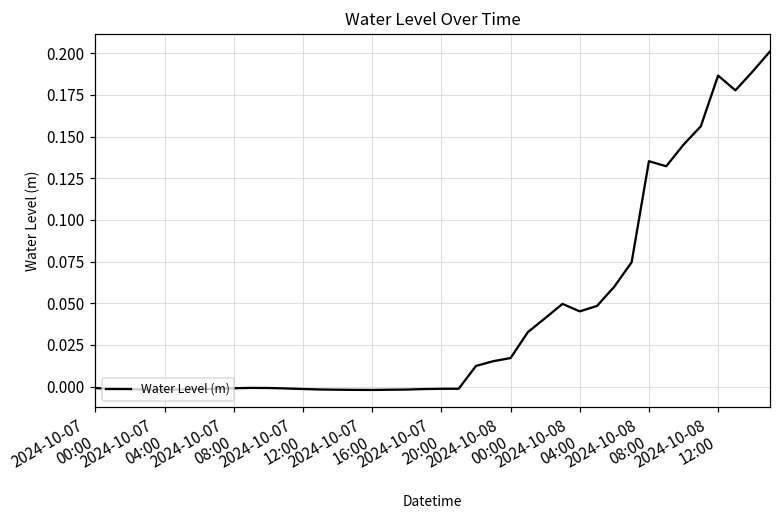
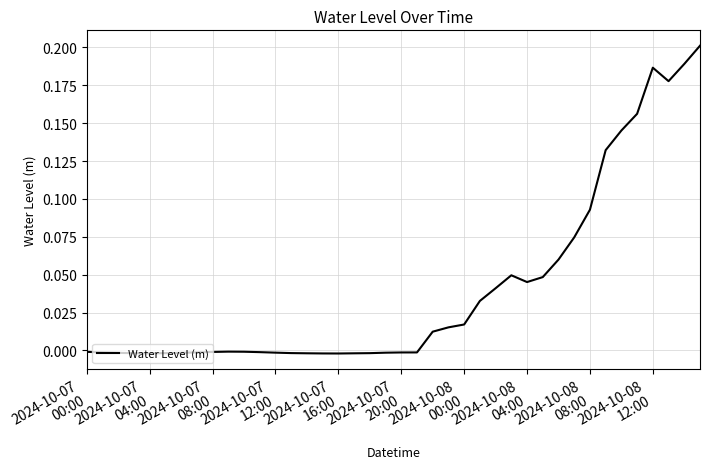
  {
    "2024-10-07 00:00": -0.001,
    "2024-10-07 12:00": -0.001,
    "2024-10-07 16:00": -0.002,
    "2024-10-07 20:00": -0.001,
    "2024-10-08 00:00": 0.017,
    "2024-10-08 04:00": 0.045,
-   "2024-10-08 08:00": 0.135,
+   "2024-10-08 08:00": 0.093,
    "2024-10-08 12:00": 0.187
  }
